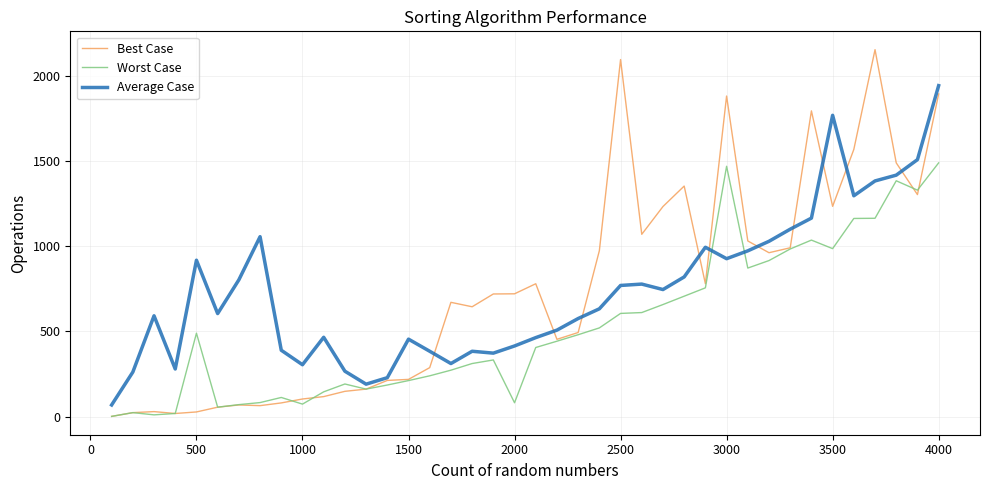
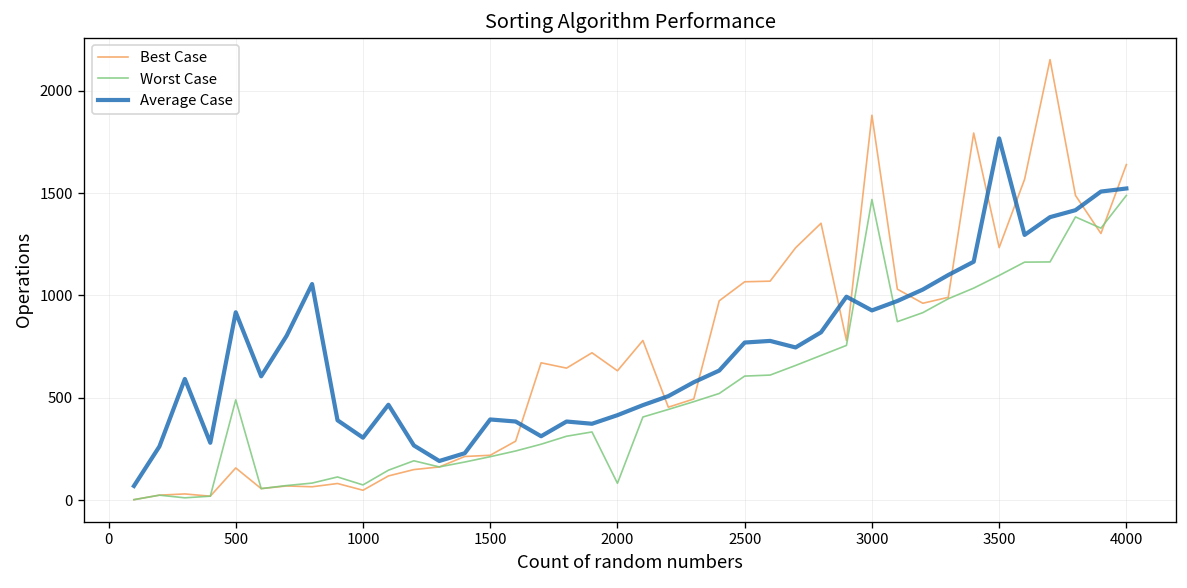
  {
    "Best Case": {
-     "500": 30,
-     "1000": 100,
-     "2000": 720,
-     "2500": 2100,
+     "500": 160,
+     "1000": 50,
+     "2000": 630,
+     "2500": 1070,
      "3000": 1880,
      "3500": 1230,
-     "4000": 1890
+     "4000": 1640
    },
    "Worst Case": {
      "500": 490,
      "1000": 70,
      "2000": 80,
      "2500": 610,
      "3000": 1470,
-     "3500": 990,
+     "3500": 1100,
      "4000": 1490
    },
    "Average Case": {
      "500": 920,
      "1000": 310,
-     "1500": 460,
+     "1500": 390,
      "2000": 420,
      "2500": 770,
      "3000": 930,
      "3500": 1770,
-     "4000": 1940
+     "4000": 1520
    }
  }
